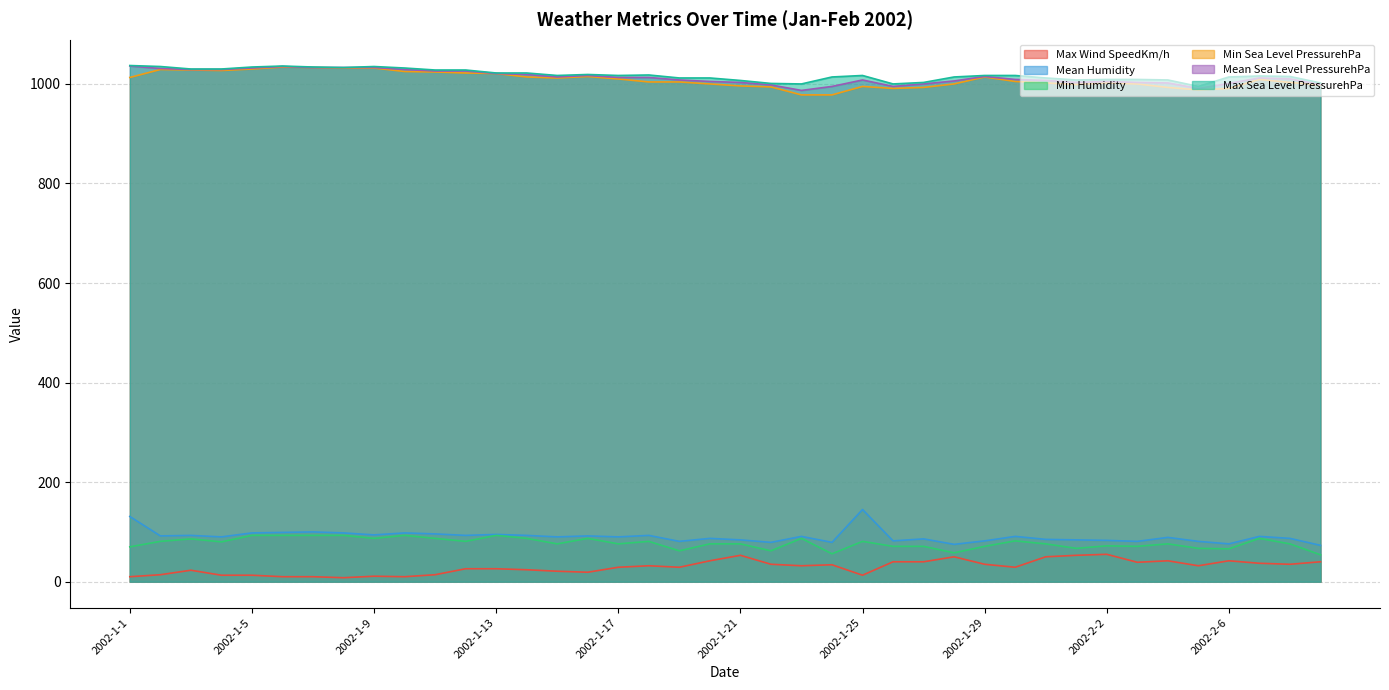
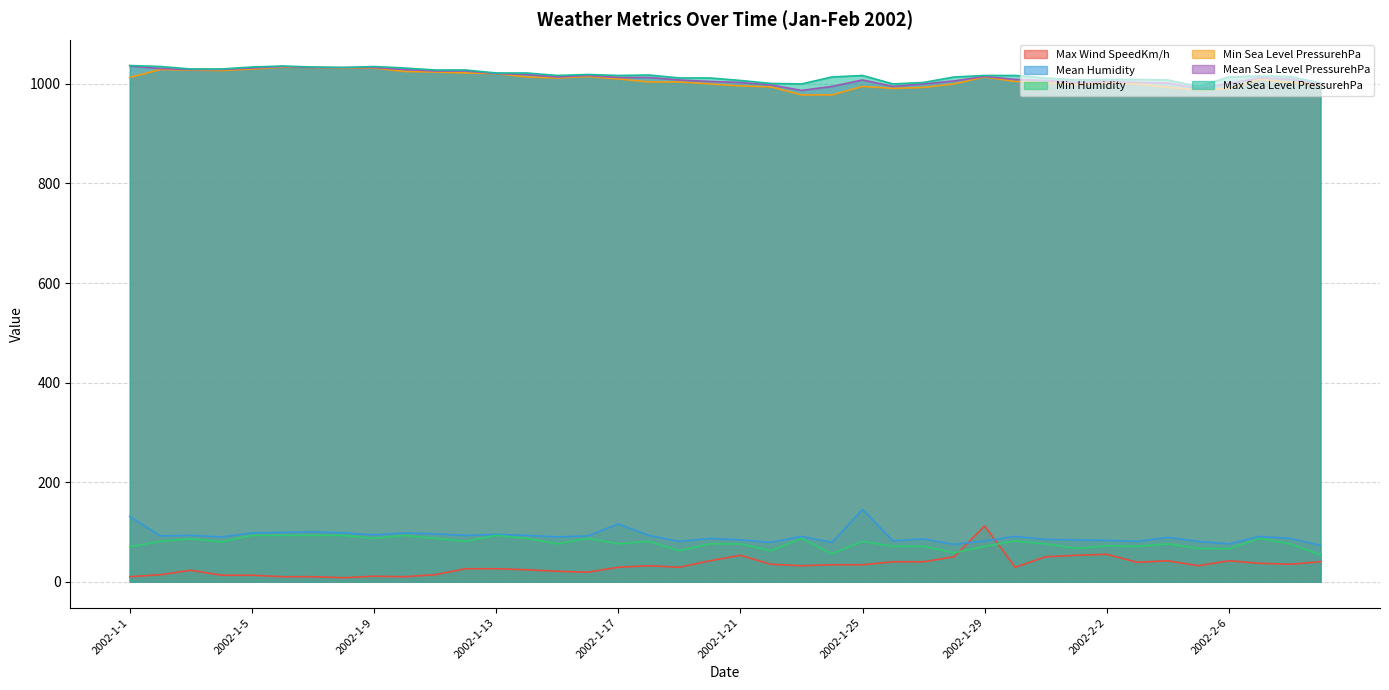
  {
    "Max Wind SpeedKm/h": {
      "2002-1-1": 10,
      "2002-1-5": 10,
      "2002-1-9": 10,
      "2002-1-13": 30,
      "2002-1-17": 30,
      "2002-1-21": 50,
-     "2002-1-25": 10,
-     "2002-1-29": 40,
+     "2002-1-25": 30,
+     "2002-1-29": 110,
      "2002-2-2": 60,
      "2002-2-6": 40
    },
    "Mean Humidity": {
      "2002-1-1": 130,
      "2002-1-9": 90,
-     "2002-1-17": 90,
+     "2002-1-17": 120,
      "2002-1-21": 80,
      "2002-1-25": 150,
      "2002-1-29": 80,
      "2002-2-2": 80,
      "2002-2-6": 80
    },
    "Min Sea Level PressurehPa": {
      "2002-1-1": 1010,
      "2002-1-21": 1000,
      "2002-1-25": 1000
    },
    "Mean Sea Level PressurehPa": {
      "2002-1-25": 1010
    }
  }
